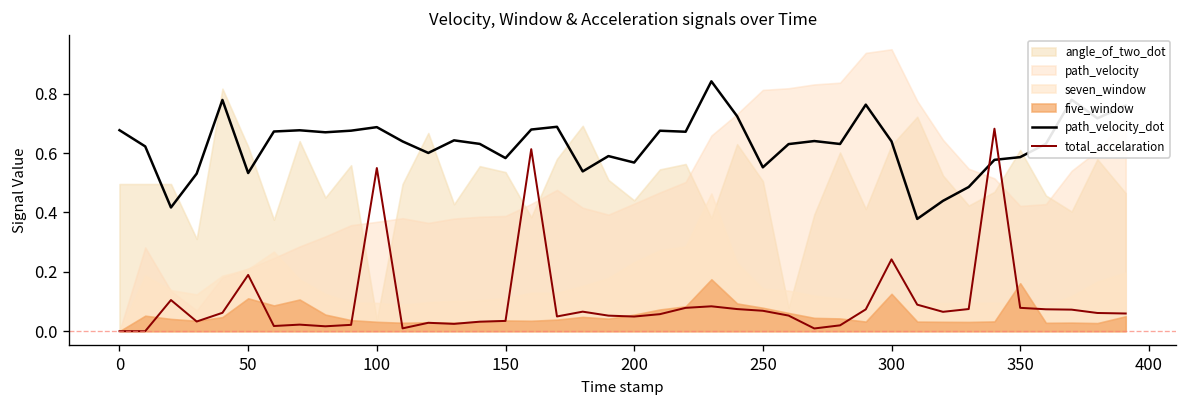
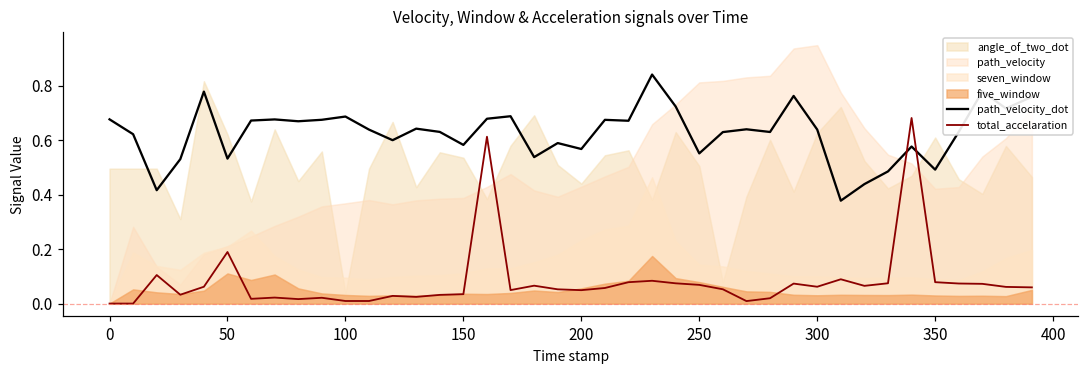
  {
    "path_velocity_dot": {
      "0": 0.68,
      "50": 0.53,
      "100": 0.69,
      "150": 0.58,
      "200": 0.57,
      "250": 0.55,
      "300": 0.64,
-     "350": 0.59
+     "350": 0.49
    },
    "total_accelaration": {
      "50": 0.19,
-     "100": 0.55,
-     "300": 0.24,
+     "100": 0.01,
+     "300": 0.06,
      "350": 0.08
    },
    "five_window": {
      "50": 0.11,
-     "300": 0.13,
-     "350": 0.16
+     "300": 0.03,
+     "350": 0.03
    }
  }
